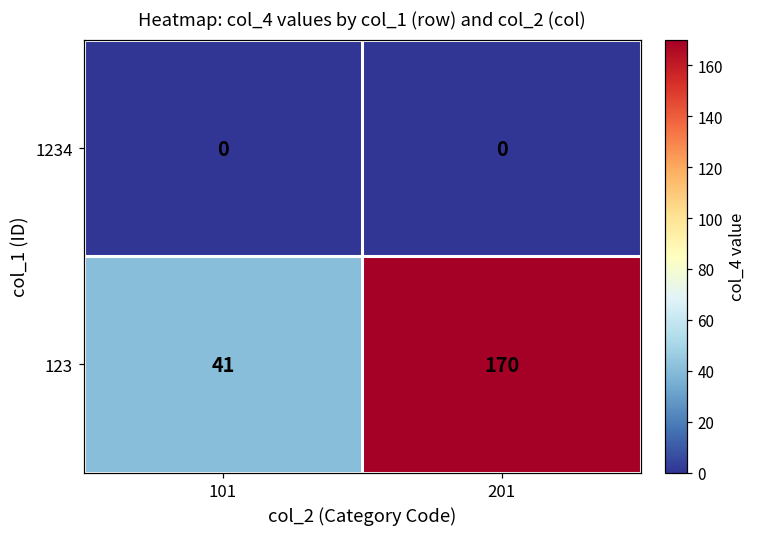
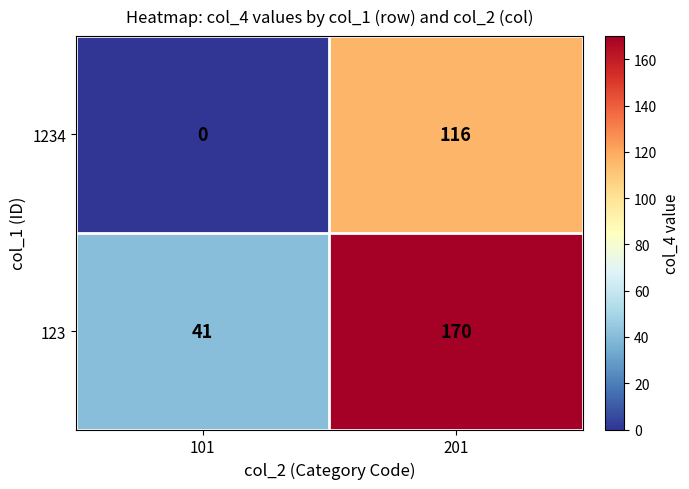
  {
    "1234": {
      "101": 0,
-     "201": 0
+     "201": 116
    },
    "123": {
      "101": 41,
      "201": 170
    }
  }
